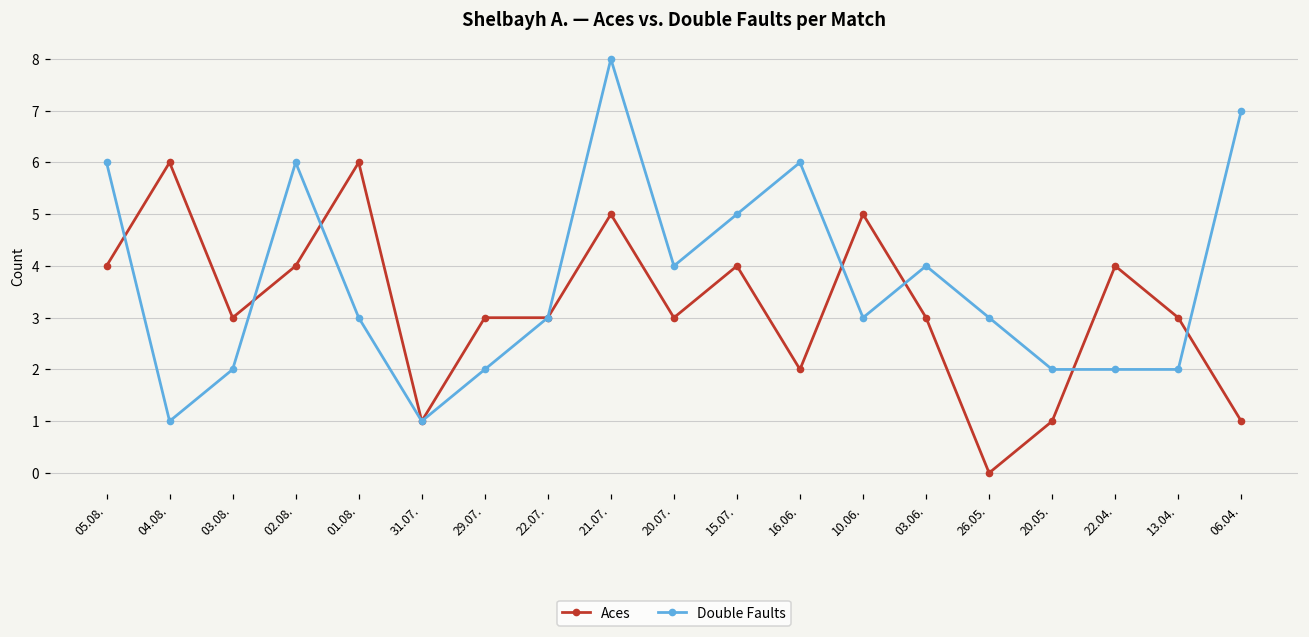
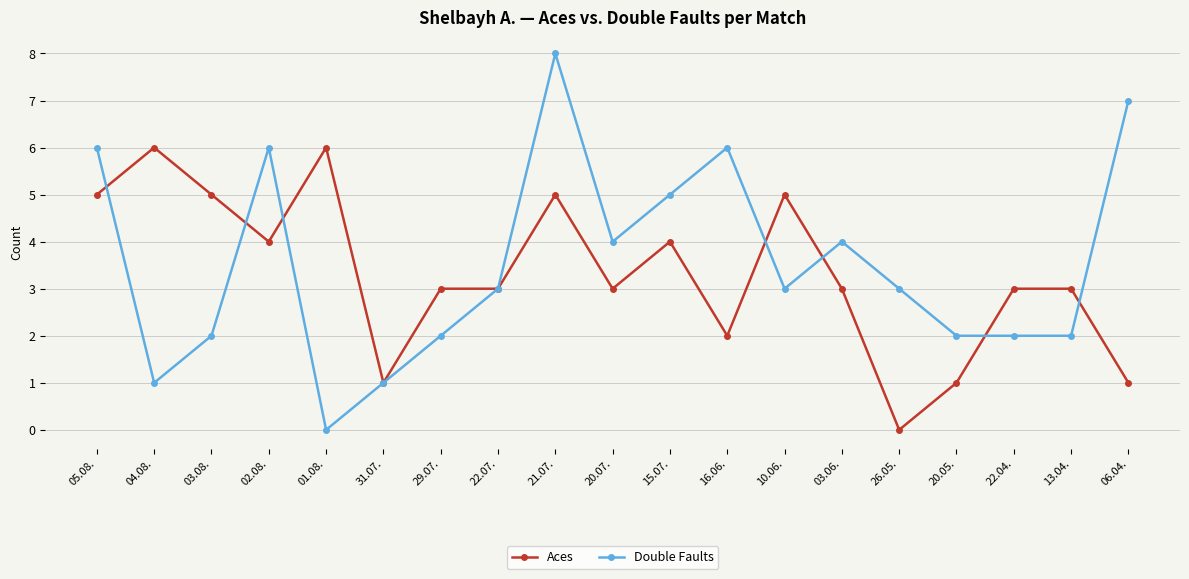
  {
    "Aces": {
-     "05.08.": 4,
+     "05.08.": 5,
      "04.08.": 6,
-     "03.08.": 3,
+     "03.08.": 5,
      "02.08.": 4,
      "01.08.": 6,
      "29.07.": 3,
      "21.07.": 5,
      "20.07.": 3,
      "15.07.": 4,
      "16.06.": 2,
      "10.06.": 5,
      "03.06.": 3,
      "26.05.": 0,
      "20.05.": 1,
-     "22.04.": 4,
+     "22.04.": 3,
      "13.04.": 3,
      "06.04.": 1
    },
    "Double Faults": {
      "05.08.": 6,
      "04.08.": 1,
      "03.08.": 2,
      "02.08.": 6,
-     "01.08.": 3,
+     "01.08.": 0,
      "29.07.": 2,
      "21.07.": 8,
      "20.07.": 4,
      "15.07.": 5,
      "16.06.": 6,
      "10.06.": 3,
      "03.06.": 4,
      "26.05.": 3,
      "20.05.": 2,
      "22.04.": 2,
      "13.04.": 2,
      "06.04.": 7
    }
  }
